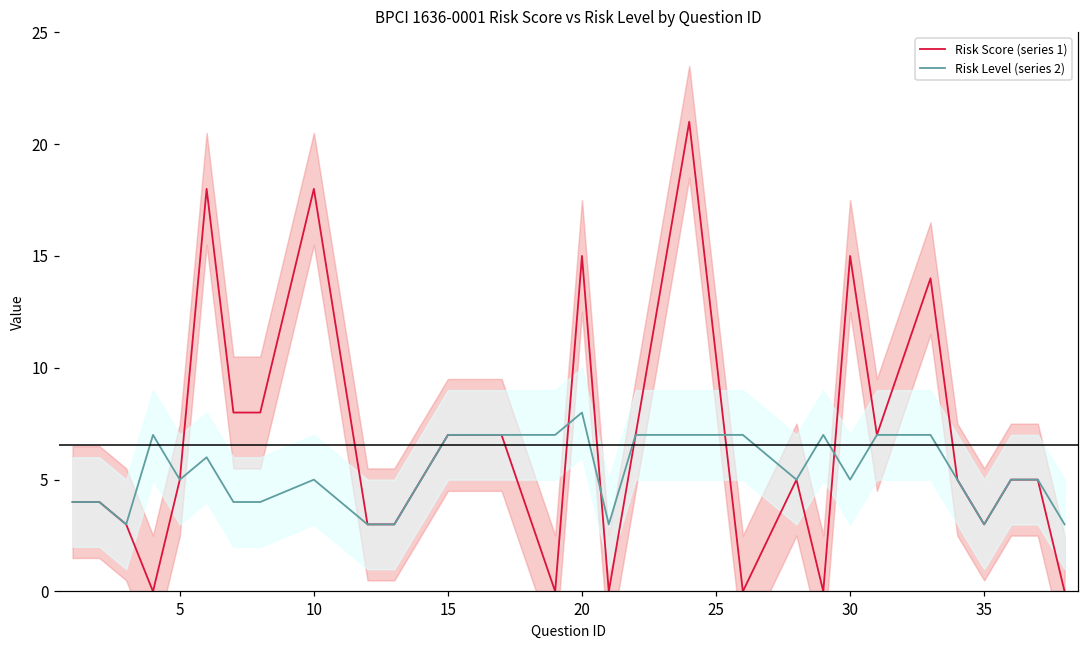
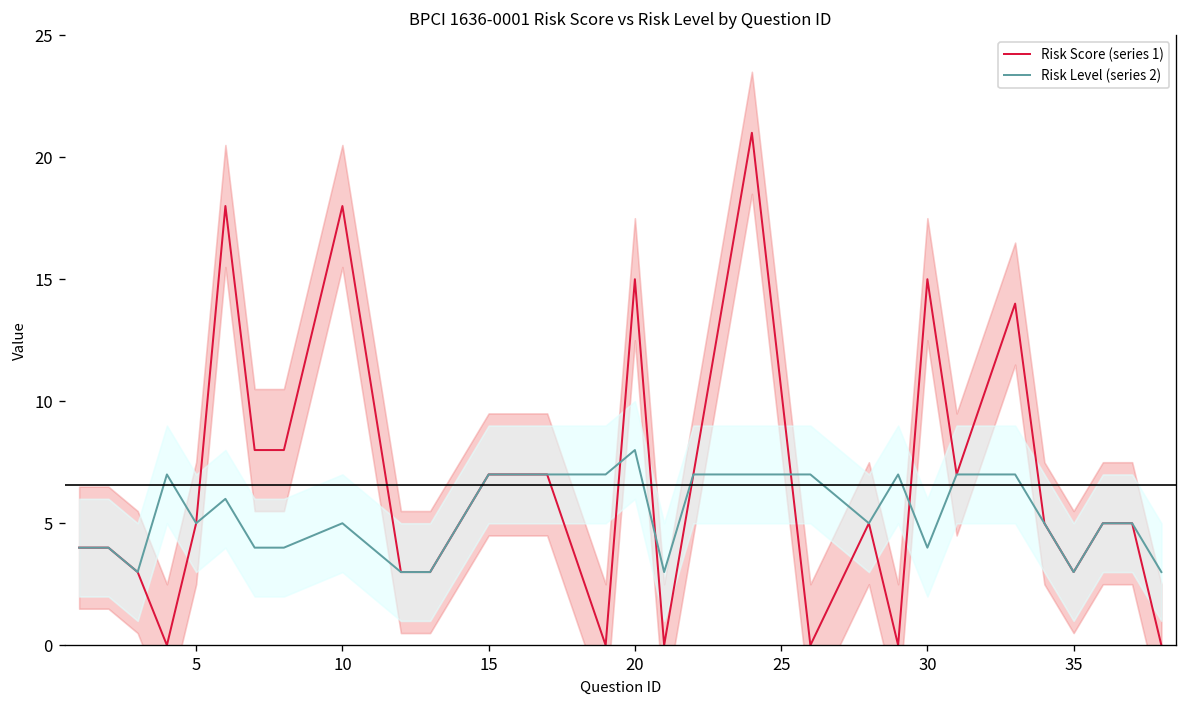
  {
    "Risk Score (series 1)": {
      "10": 18,
      "20": 15,
      "30": 15
    },
    "Risk Level (series 2)": {
      "10": 5,
      "20": 8,
-     "30": 5
+     "30": 4
    }
  }
